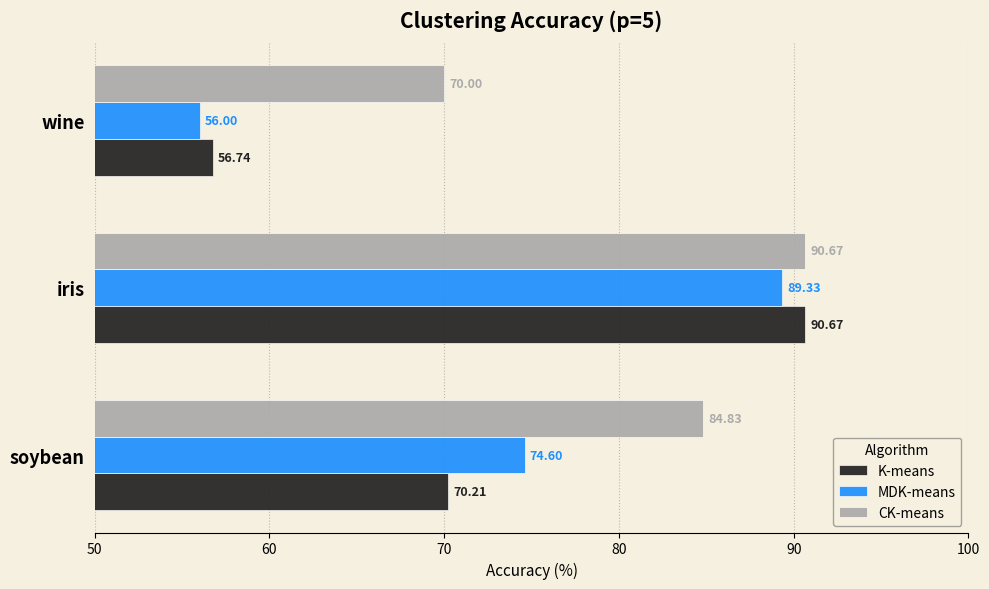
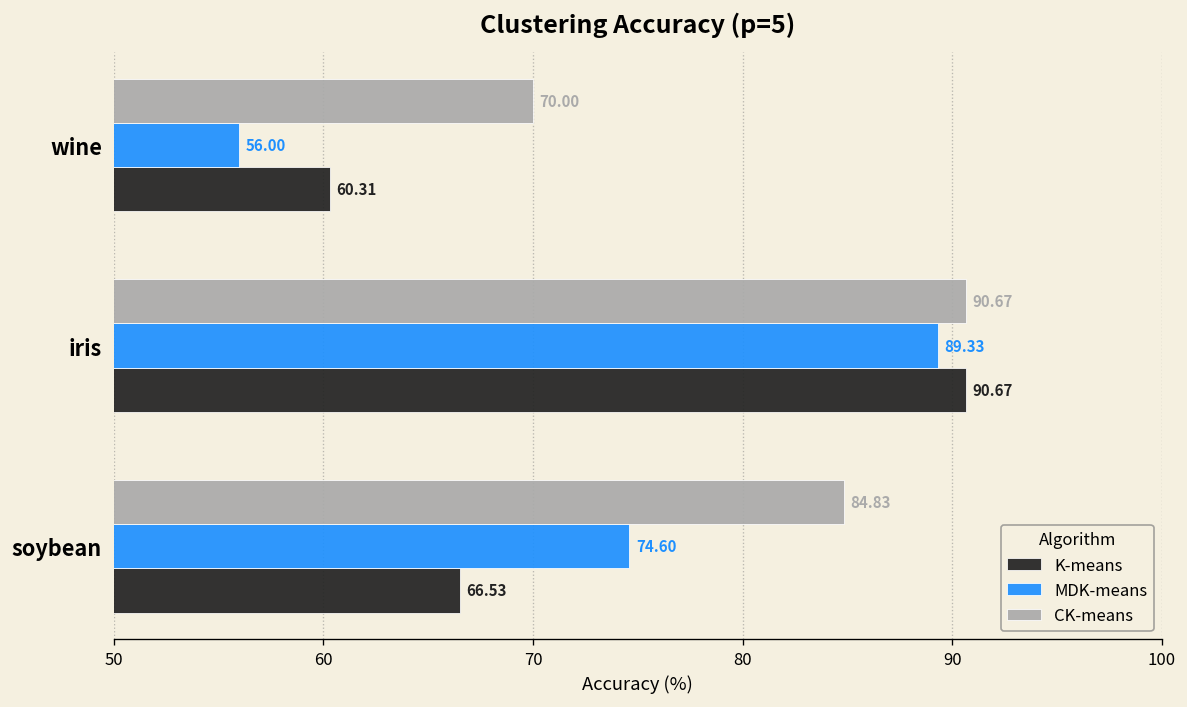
  {
    "K-means": {
-     "wine": 56.74,
+     "wine": 60.31,
      "iris": 90.67,
-     "soybean": 70.21
+     "soybean": 66.53
    },
    "MDK-means": {
      "wine": 56.00,
      "iris": 89.33,
      "soybean": 74.60
    },
    "CK-means": {
      "wine": 70.00,
      "iris": 90.67,
      "soybean": 84.83
    }
  }
